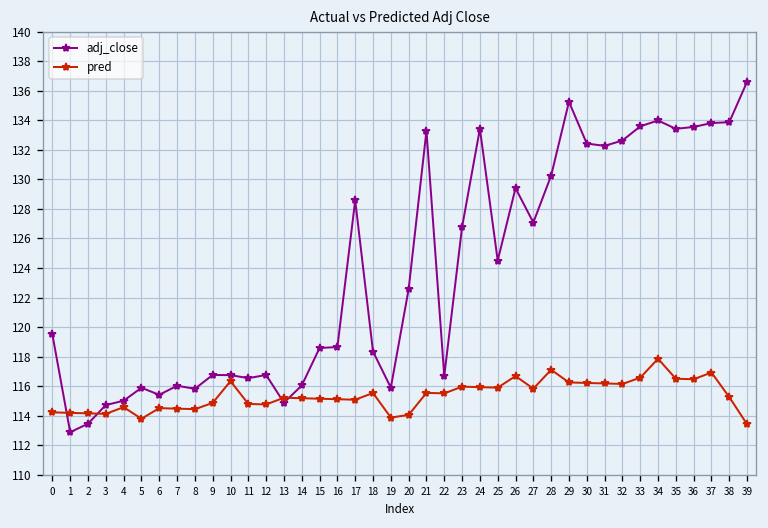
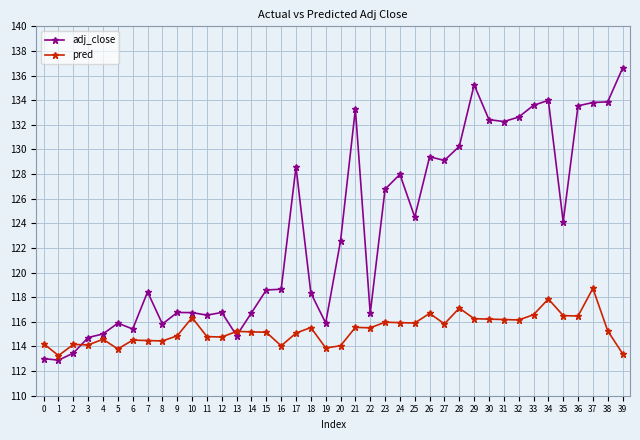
  {
    "adj_close": {
-     "0": 119.5,
+     "0": 113.0,
      "1": 112.9,
      "2": 113.5,
      "3": 114.7,
      "4": 115.0,
      "5": 115.9,
      "6": 115.4,
-     "7": 116.0,
+     "7": 118.4,
      "8": 115.8,
      "9": 116.8,
      "10": 116.8,
      "11": 116.5,
      "12": 116.8,
      "13": 114.9,
-     "14": 116.0,
+     "14": 116.7,
      "15": 118.6,
      "16": 118.6,
      "17": 128.6,
      "18": 118.3,
      "19": 115.9,
      "20": 122.6,
      "21": 133.3,
      "22": 116.7,
      "23": 126.8,
-     "24": 133.4,
+     "24": 128.0,
      "25": 124.5,
      "26": 129.4,
-     "27": 127.1,
+     "27": 129.1,
      "28": 130.3,
      "29": 135.2,
      "30": 132.4,
      "31": 132.3,
      "32": 132.6,
      "33": 133.6,
      "34": 134.0,
-     "35": 133.4,
+     "35": 124.1,
      "36": 133.5,
      "37": 133.8,
      "38": 133.9,
      "39": 136.6
    },
    "pred": {
      "0": 114.2,
-     "1": 114.2,
+     "1": 113.3,
      "2": 114.2,
      "3": 114.1,
      "4": 114.6,
      "5": 113.8,
      "6": 114.5,
      "7": 114.5,
      "8": 114.4,
      "9": 114.9,
      "10": 116.3,
      "11": 114.8,
      "12": 114.8,
      "13": 115.2,
      "14": 115.2,
      "15": 115.2,
-     "16": 115.1,
+     "16": 114.1,
      "17": 115.1,
      "18": 115.5,
      "19": 113.9,
      "20": 114.1,
      "21": 115.5,
      "22": 115.5,
      "23": 116.0,
      "24": 115.9,
      "25": 115.9,
      "26": 116.7,
      "27": 115.8,
      "28": 117.1,
      "29": 116.3,
      "30": 116.2,
      "31": 116.2,
      "32": 116.2,
      "33": 116.6,
      "34": 117.9,
      "35": 116.5,
      "36": 116.5,
-     "37": 116.9,
+     "37": 118.7,
      "38": 115.3,
      "39": 113.4
    }
  }
